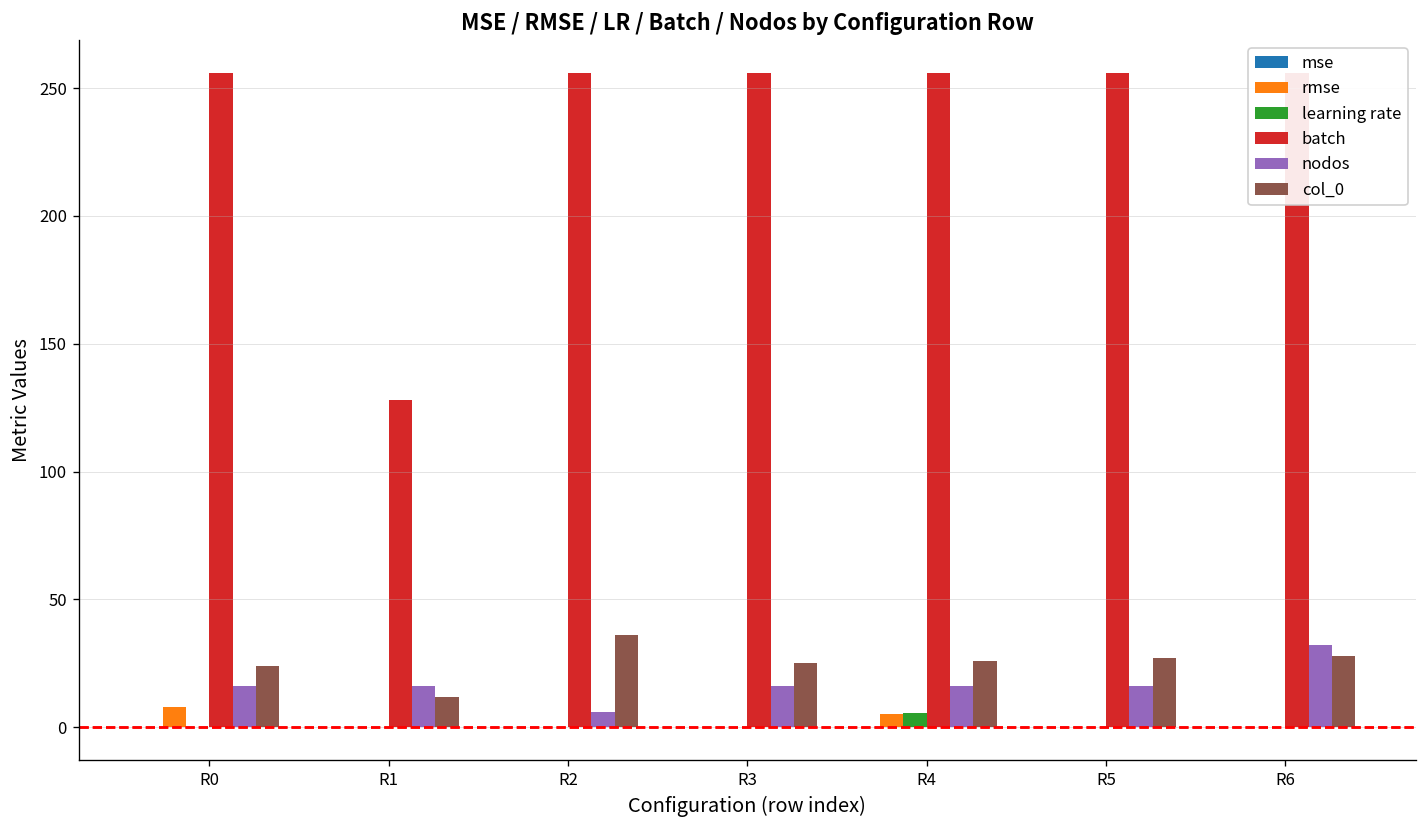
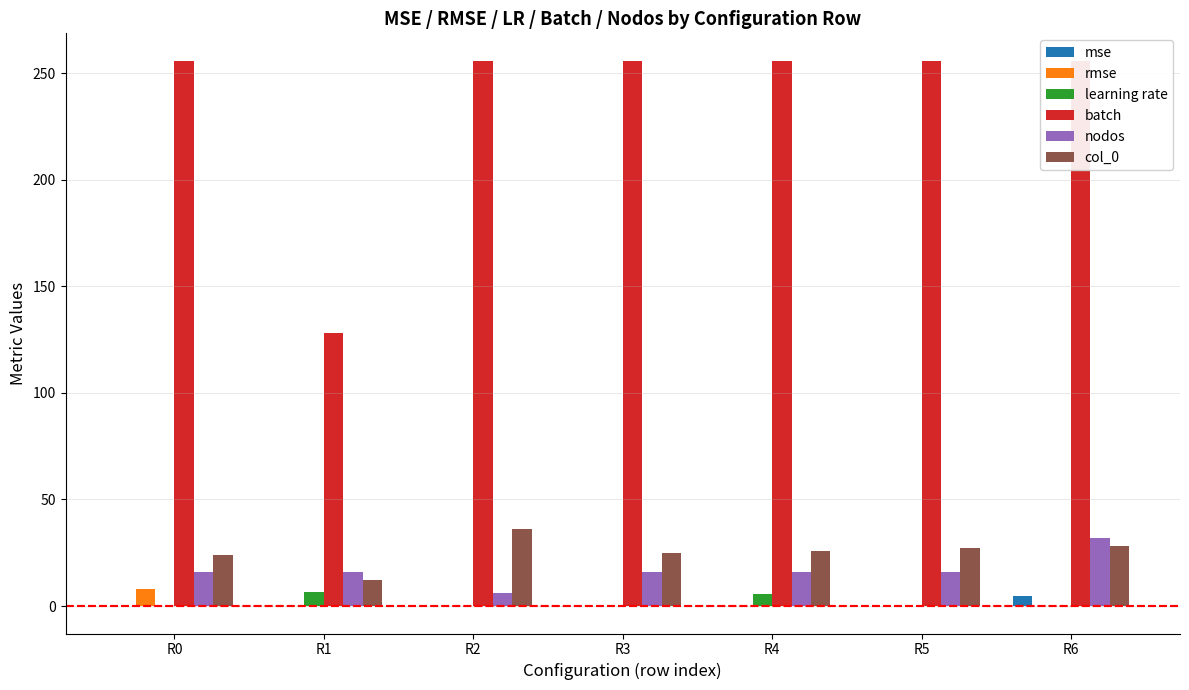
  {
    "mse": {
-     "R6": 0
+     "R6": 5
    },
    "rmse": {
      "R0": 8,
-     "R4": 5
+     "R4": 0
    },
    "learning rate": {
-     "R1": 0,
+     "R1": 6,
      "R4": 5
    },
    "batch": {
      "R0": 256,
      "R1": 128,
      "R2": 256,
      "R3": 256,
      "R4": 256,
      "R5": 256
    },
    "nodos": {
      "R0": 16,
      "R1": 16,
      "R2": 6,
      "R3": 16,
      "R4": 16,
      "R5": 16,
      "R6": 32
    },
    "col_0": {
      "R0": 24,
      "R1": 12,
      "R2": 36,
      "R3": 25,
      "R4": 26,
      "R5": 27,
      "R6": 28
    }
  }
